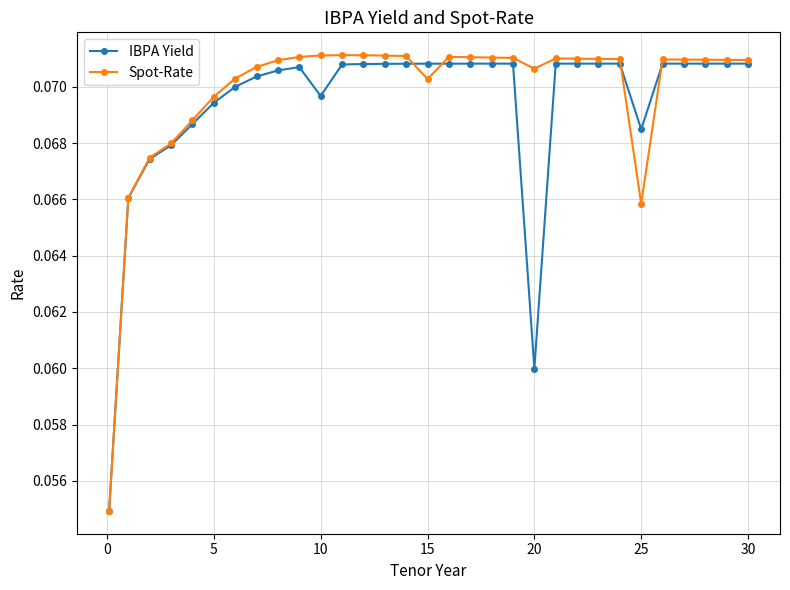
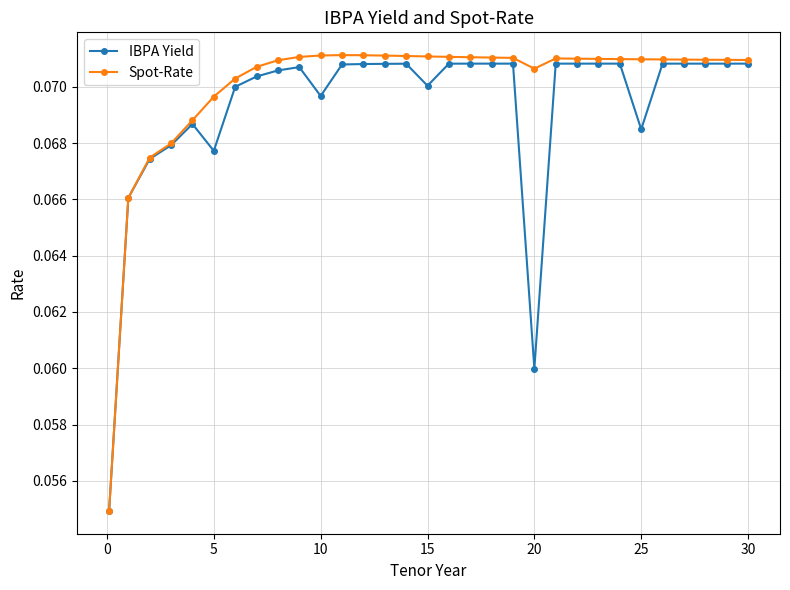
  {
    "IBPA Yield": {
-     "5": 0.0694,
+     "5": 0.0677,
      "10": 0.0697,
-     "15": 0.0708,
+     "15": 0.0700,
      "20": 0.0600,
      "25": 0.0685,
      "30": 0.0708
    },
    "Spot-Rate": {
      "5": 0.0697,
      "10": 0.0711,
-     "15": 0.0703,
+     "15": 0.0711,
      "20": 0.0706,
-     "25": 0.0658,
+     "25": 0.0710,
      "30": 0.0710
    }
  }
